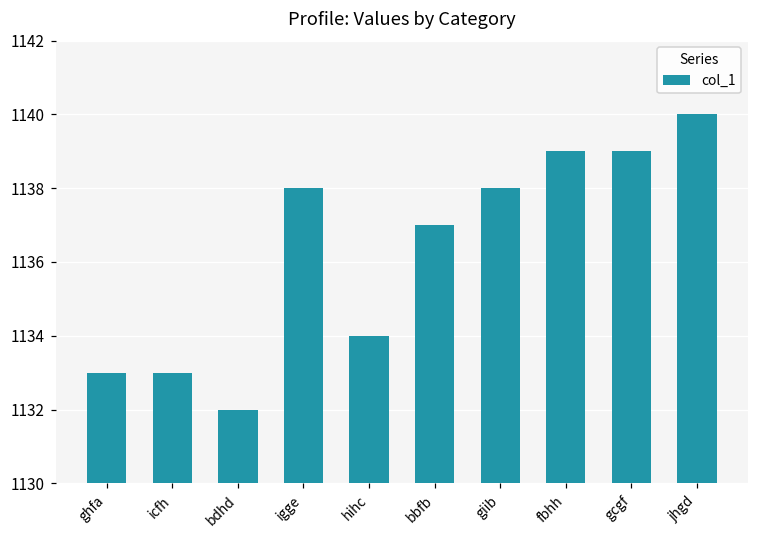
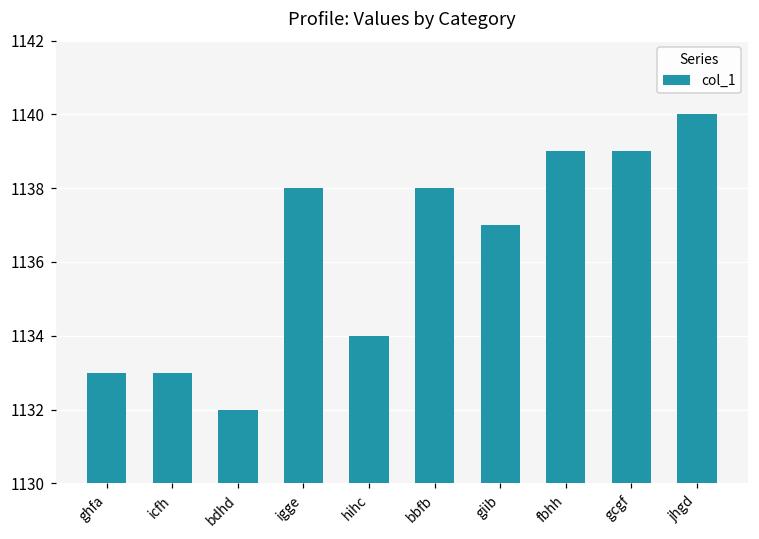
  {
    "ghfa": 1133,
    "icfh": 1133,
    "bdhd": 1132,
    "igge": 1138,
    "hihc": 1134,
-   "bbfb": 1137,
-   "giib": 1138,
+   "bbfb": 1138,
+   "giib": 1137,
    "fbhh": 1139,
    "gcgf": 1139,
    "jhgd": 1140
  }
